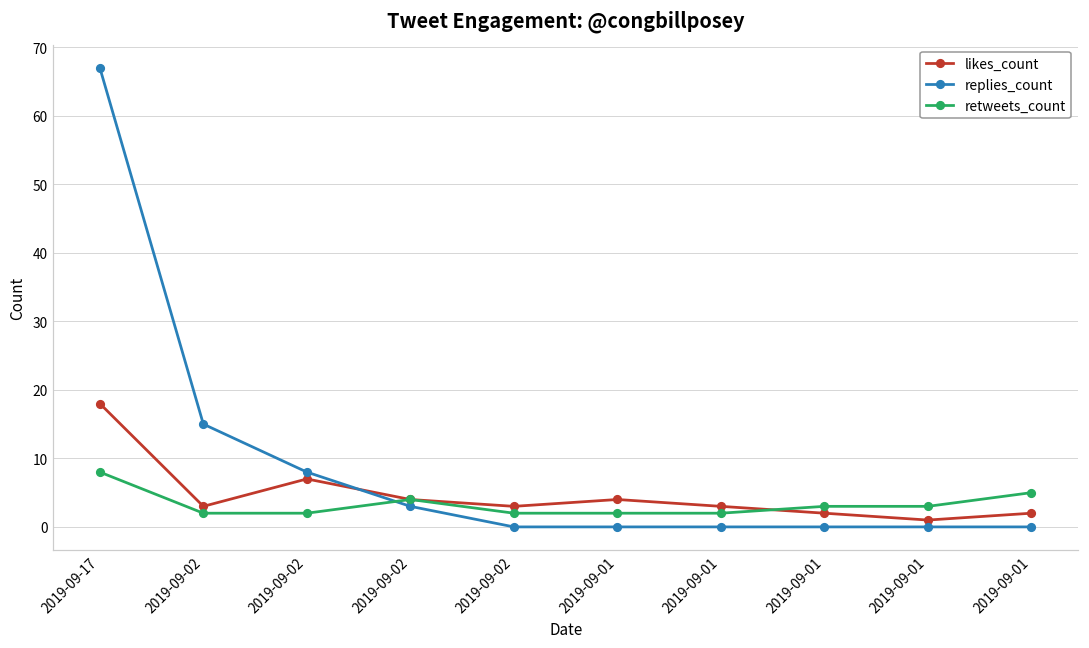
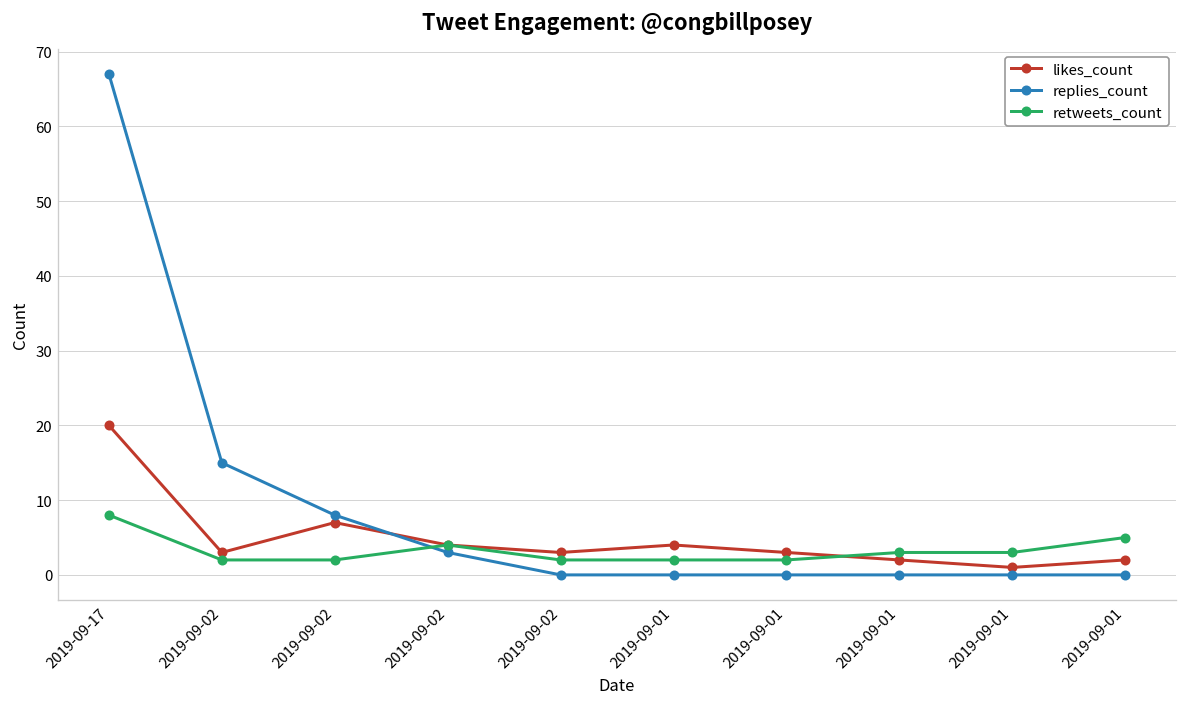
  {
    "likes_count": {
-     "2019-09-17": 18
+     "2019-09-17": 20
    },
    "replies_count": {
      "2019-09-17": 67
    },
    "retweets_count": {
      "2019-09-17": 8
    }
  }
